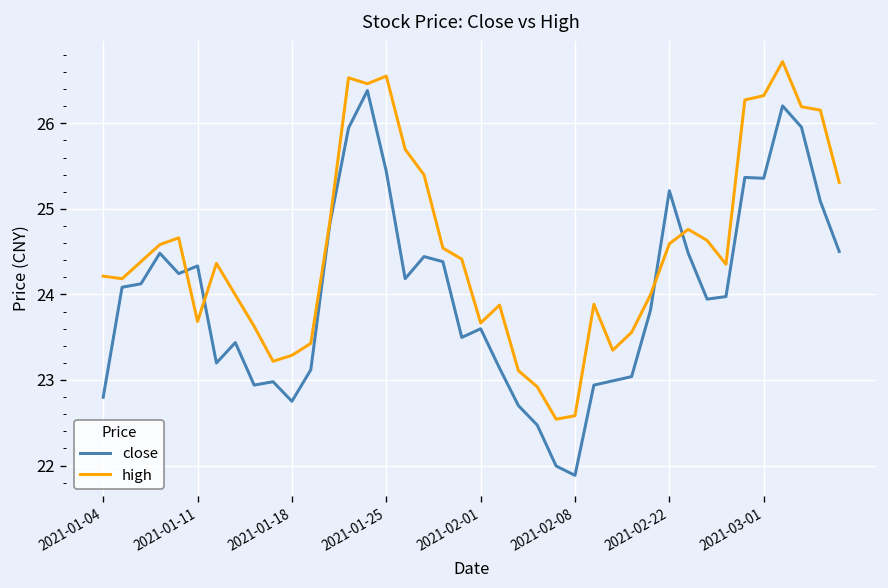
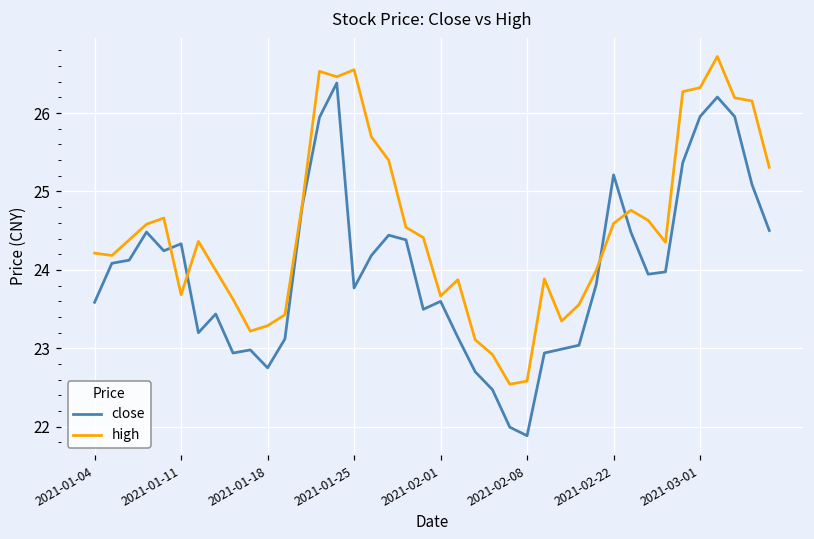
  {
    "close": {
-     "2021-01-04": 22.8,
+     "2021-01-04": 23.6,
      "2021-01-11": 24.3,
      "2021-01-18": 22.8,
-     "2021-01-25": 25.4,
+     "2021-01-25": 23.8,
      "2021-02-01": 23.6,
      "2021-02-08": 21.9,
      "2021-02-22": 25.2,
-     "2021-03-01": 25.4
+     "2021-03-01": 26.0
    },
    "high": {
      "2021-01-04": 24.2,
      "2021-01-11": 23.7,
      "2021-01-18": 23.3,
      "2021-01-25": 26.6,
      "2021-02-01": 23.7,
      "2021-02-08": 22.6,
      "2021-02-22": 24.6,
      "2021-03-01": 26.3
    }
  }
